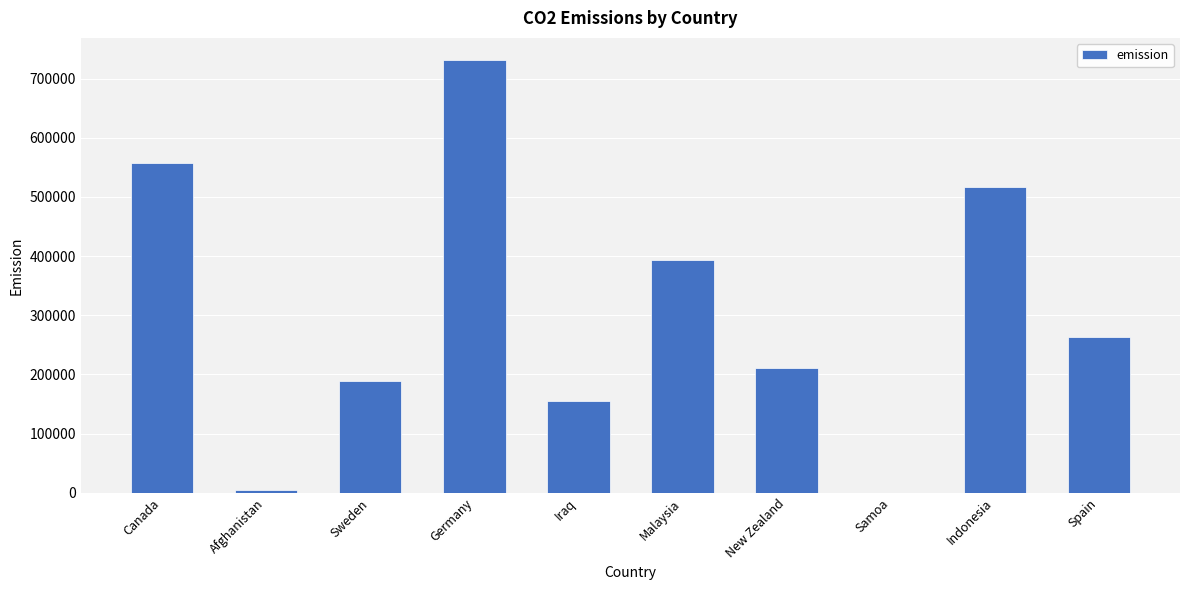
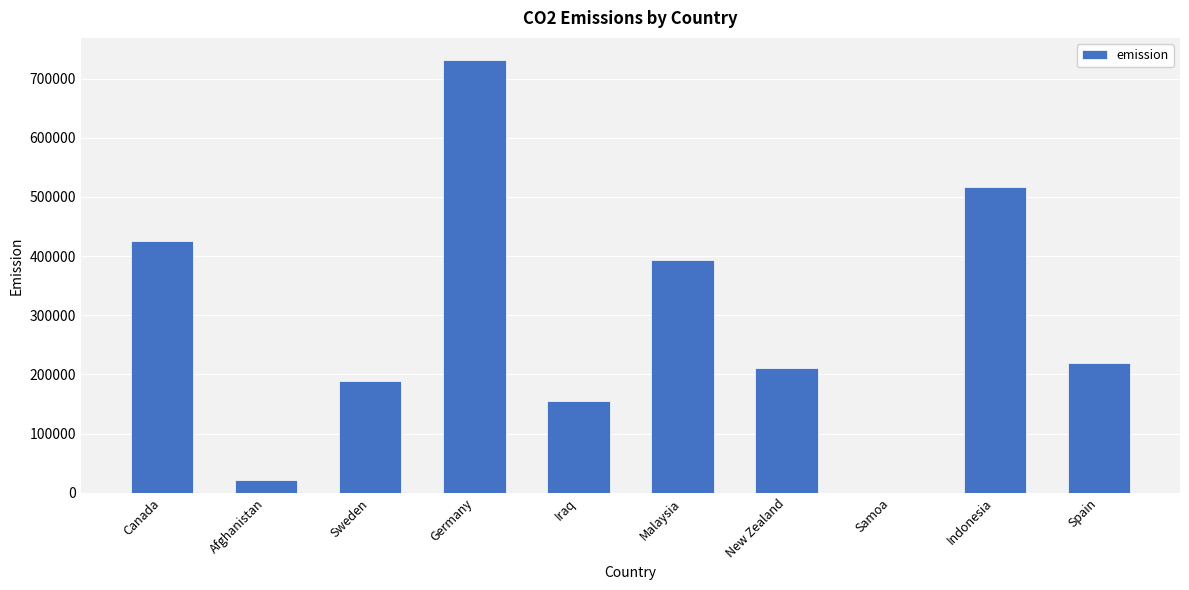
  {
-   "Canada": 560000,
-   "Afghanistan": 0,
+   "Canada": 430000,
+   "Afghanistan": 20000,
    "Sweden": 190000,
    "Germany": 730000,
    "Iraq": 160000,
    "Malaysia": 390000,
    "New Zealand": 210000,
    "Indonesia": 520000,
-   "Spain": 260000
+   "Spain": 220000
  }
